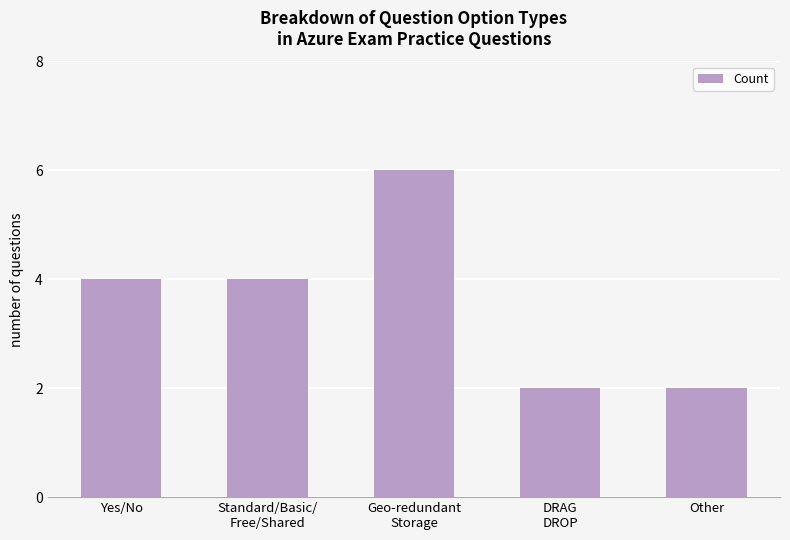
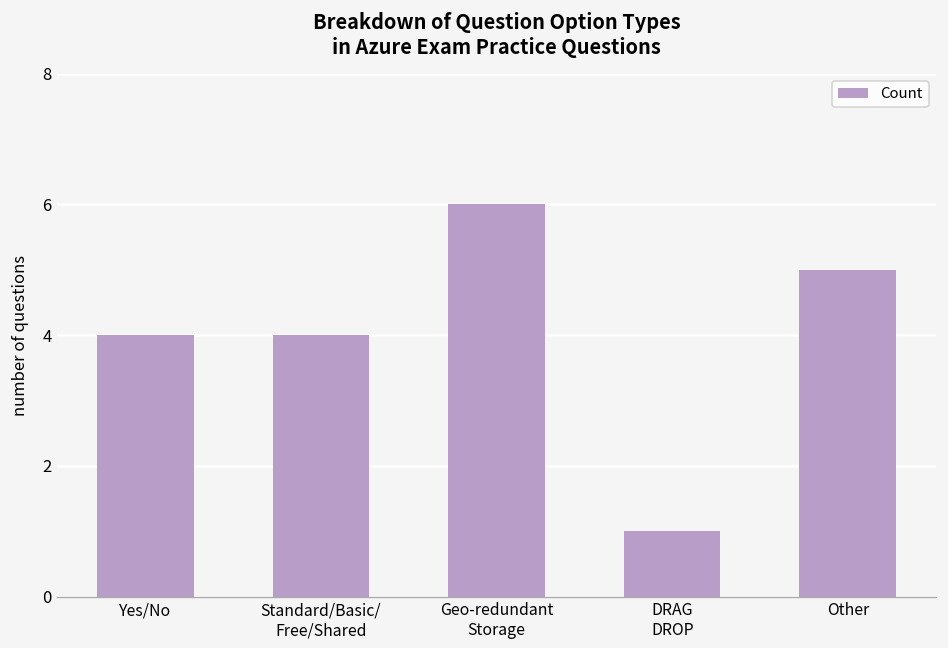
  {
    "Yes/No": 4,
    "Standard/Basic/ Free/Shared": 4,
    "Geo-redundant Storage": 6,
-   "DRAG DROP": 2,
-   "Other": 2
+   "DRAG DROP": 1,
+   "Other": 5
  }
